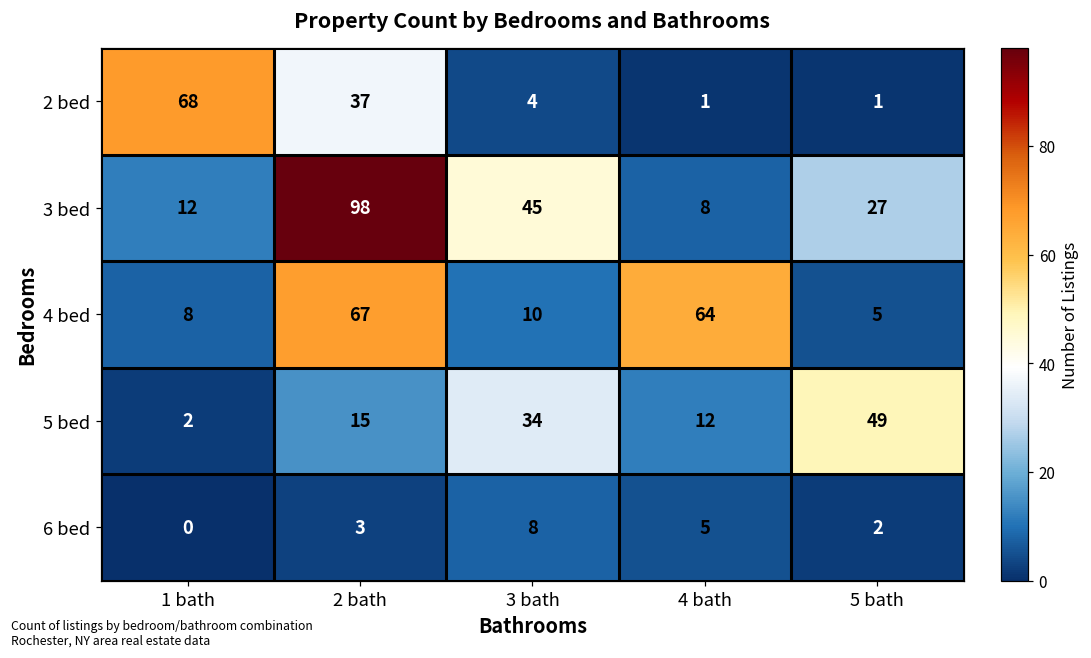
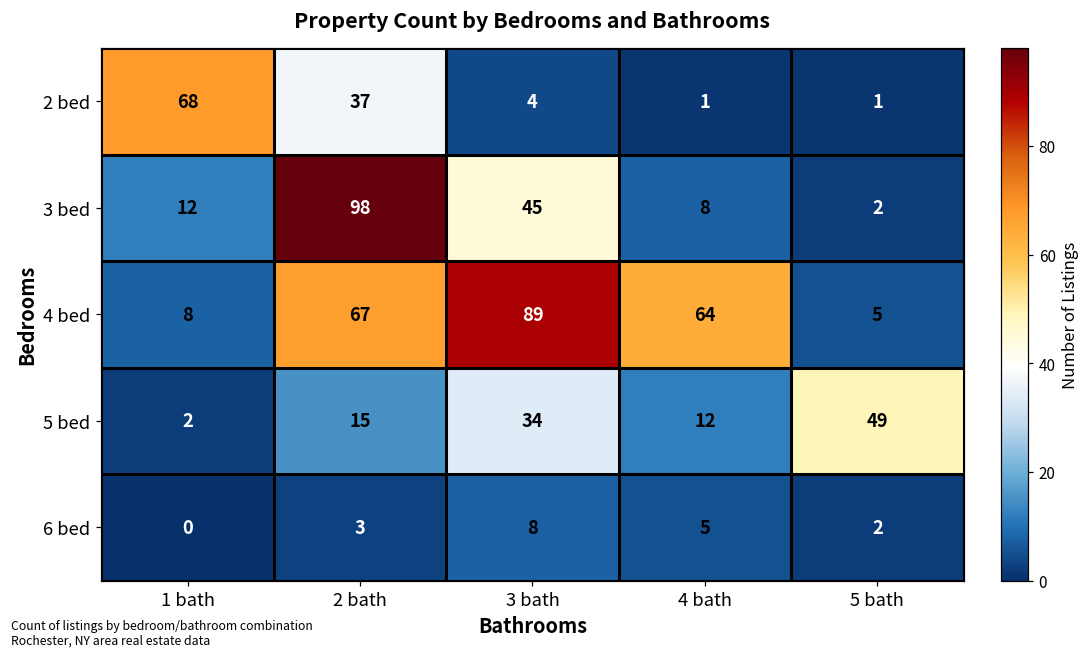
  {
    "2 bed": {
      "1 bath": 68,
      "2 bath": 37,
      "3 bath": 4,
      "4 bath": 1,
      "5 bath": 1
    },
    "3 bed": {
      "1 bath": 12,
      "2 bath": 98,
      "3 bath": 45,
      "4 bath": 8,
-     "5 bath": 27
+     "5 bath": 2
    },
    "4 bed": {
      "1 bath": 8,
      "2 bath": 67,
-     "3 bath": 10,
+     "3 bath": 89,
      "4 bath": 64,
      "5 bath": 5
    },
    "5 bed": {
      "1 bath": 2,
      "2 bath": 15,
      "3 bath": 34,
      "4 bath": 12,
      "5 bath": 49
    },
    "6 bed": {
      "1 bath": 0,
      "2 bath": 3,
      "3 bath": 8,
      "4 bath": 5,
      "5 bath": 2
    }
  }
